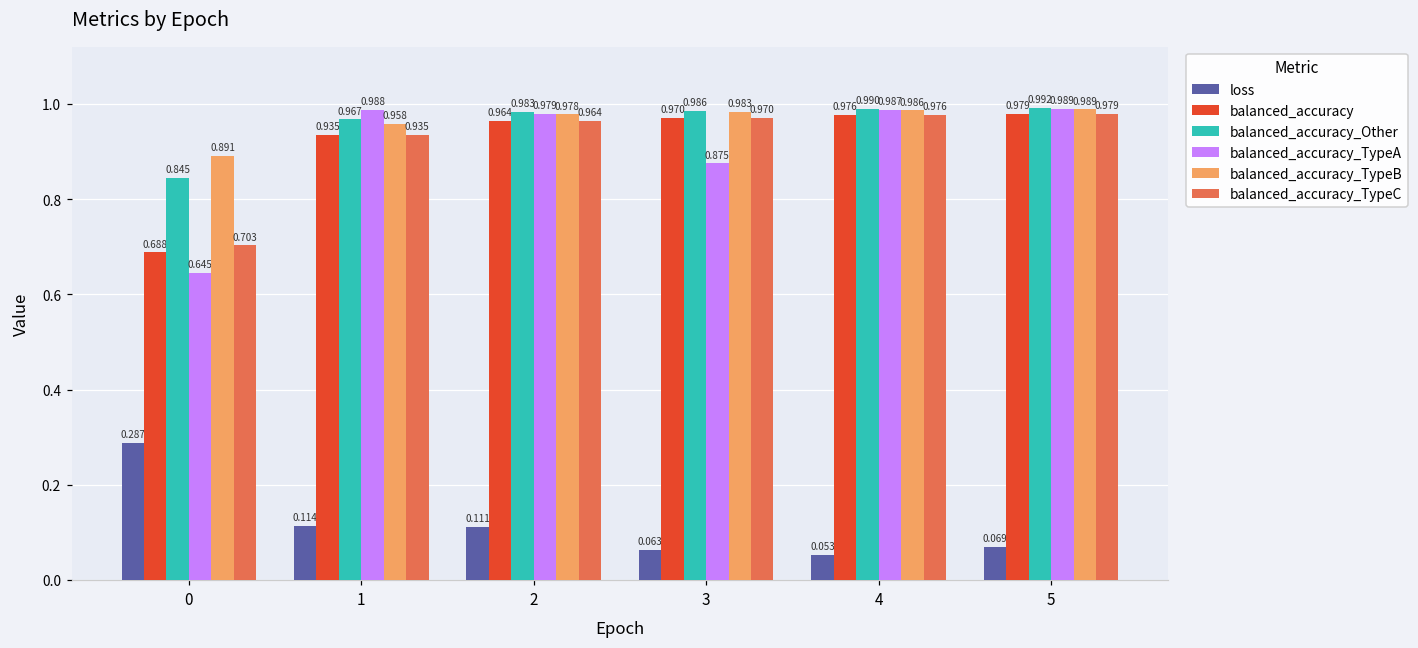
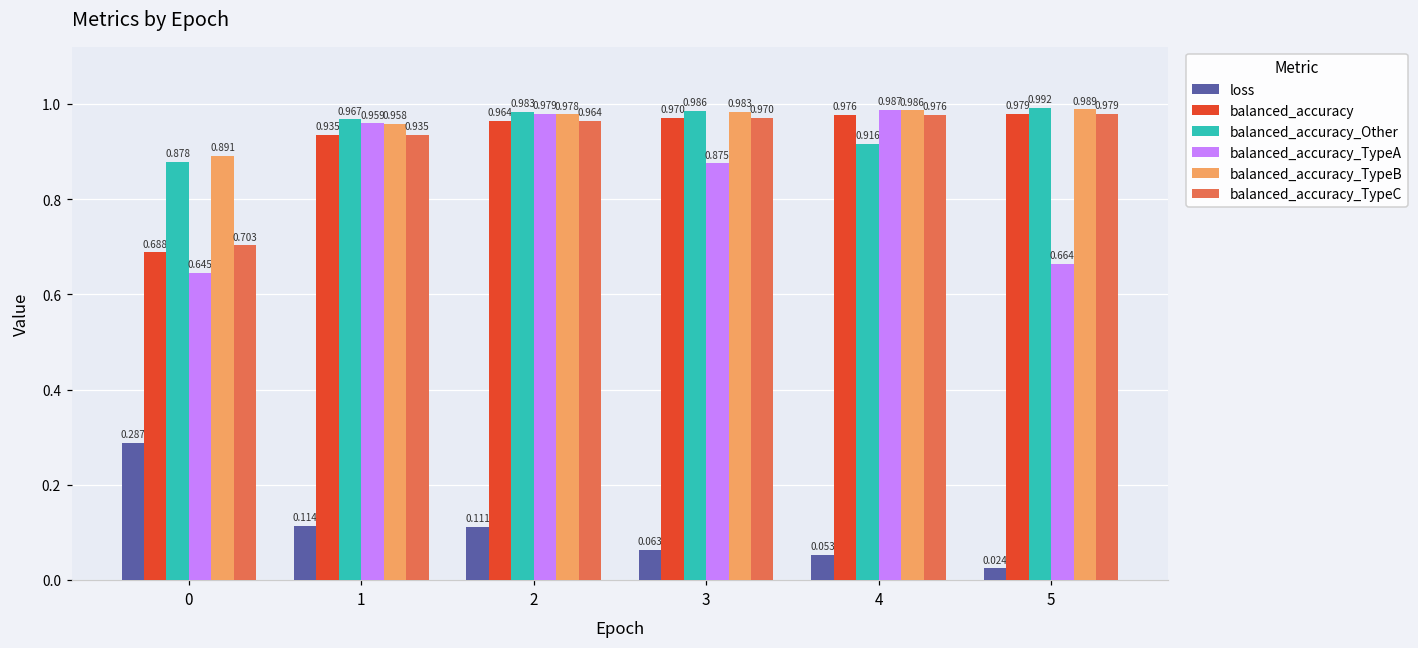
  {
    "loss": {
      "0": 0.287,
      "1": 0.114,
      "2": 0.111,
      "3": 0.063,
      "4": 0.053,
-     "5": 0.069
+     "5": 0.024
    },
    "balanced_accuracy_Other": {
-     "0": 0.845,
+     "0": 0.878,
      "1": 0.967,
      "2": 0.983,
      "3": 0.986,
-     "4": 0.990,
+     "4": 0.916,
      "5": 0.992
    },
    "balanced_accuracy_TypeA": {
      "0": 0.645,
-     "1": 0.988,
+     "1": 0.959,
      "2": 0.979,
      "3": 0.875,
      "4": 0.987,
-     "5": 0.989
+     "5": 0.664
    }
  }
